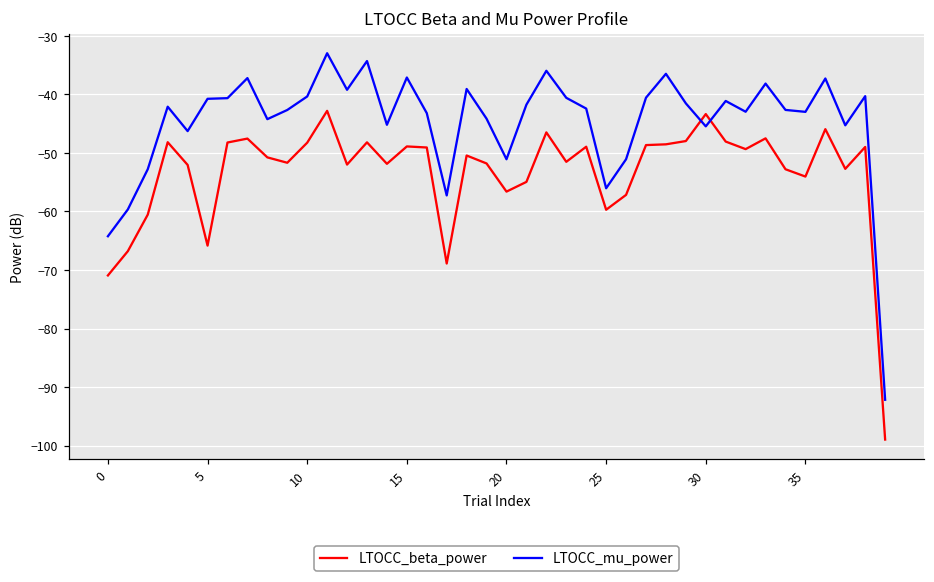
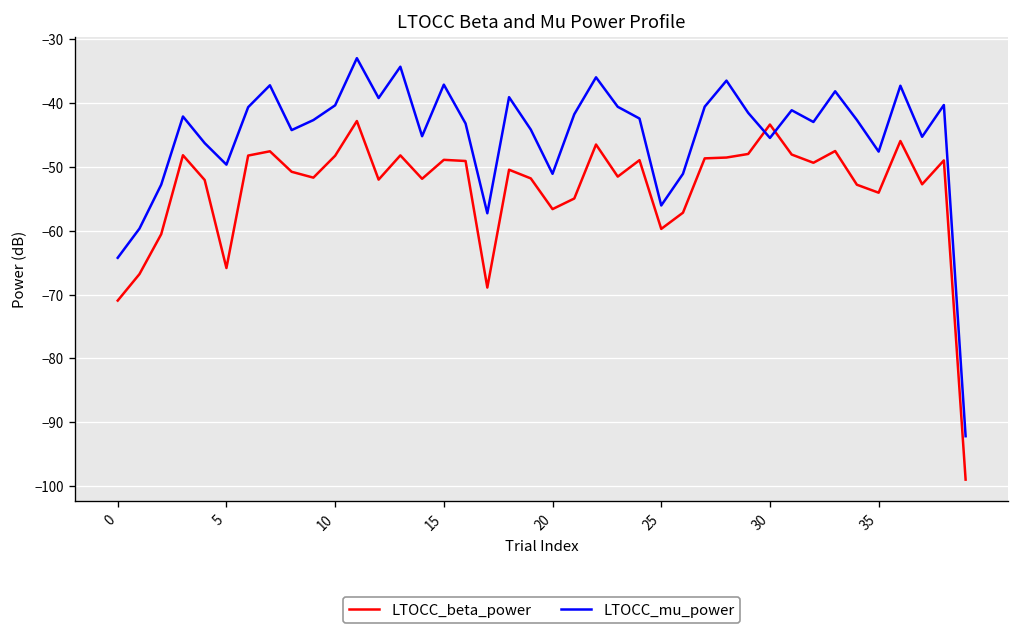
  {
    "LTOCC_beta_power": {
      "0": -71,
      "5": -66,
      "10": -48,
      "15": -49,
      "20": -57,
      "25": -60,
      "30": -43,
      "35": -54
    },
    "LTOCC_mu_power": {
      "0": -64,
-     "5": -41,
+     "5": -50,
      "10": -40,
      "15": -37,
      "20": -51,
      "25": -56,
      "30": -45,
-     "35": -43
+     "35": -48
    }
  }
